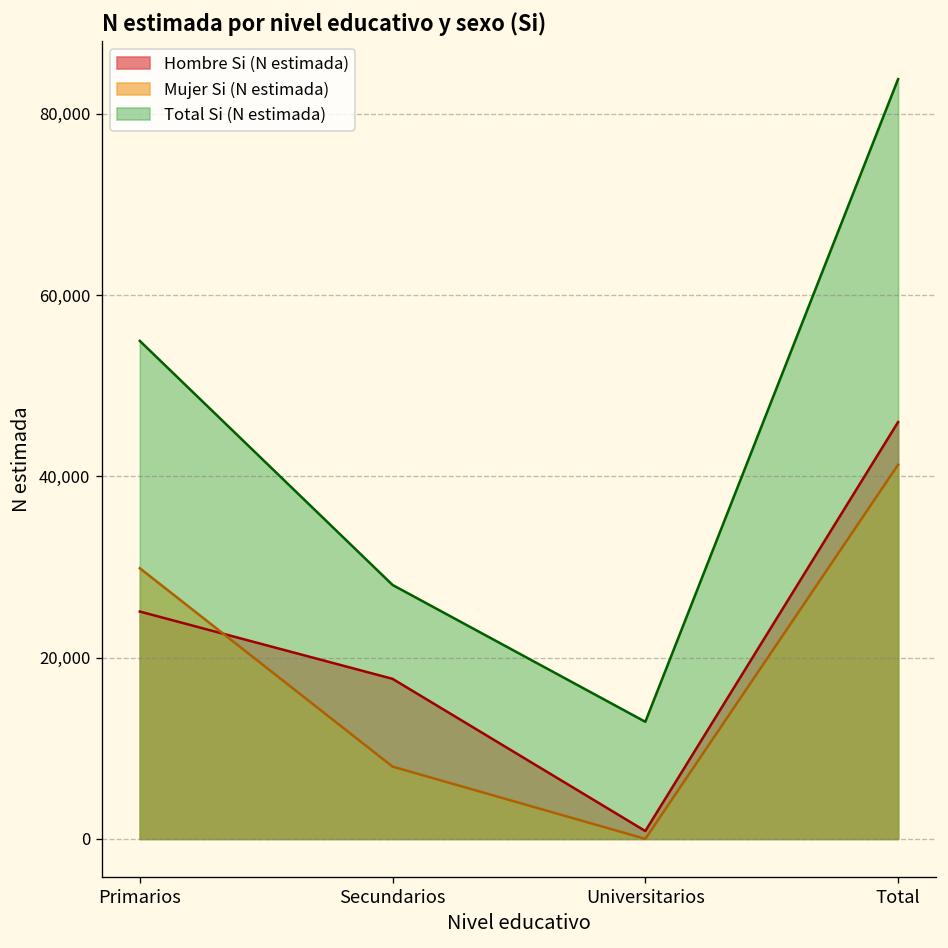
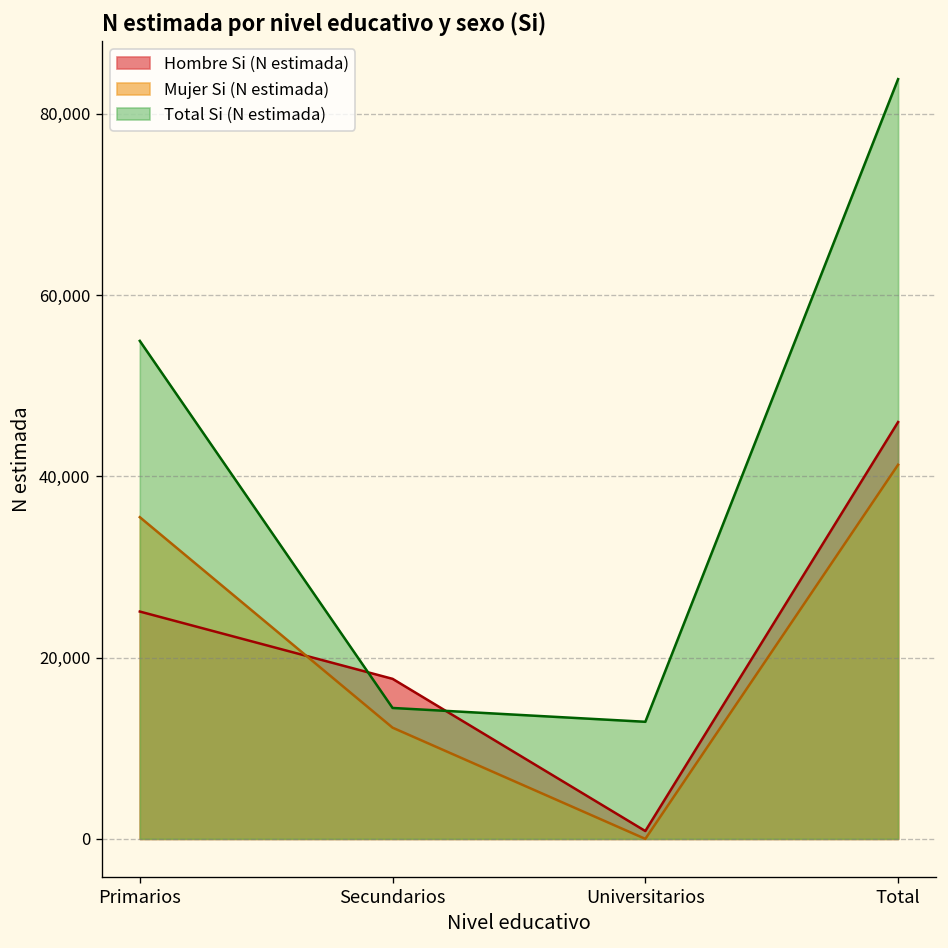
  {
    "Hombre Si (N estimada)": {
      "Primarios": "25,000",
      "Secundarios": "18,000",
      "Universitarios": "1,000",
      "Total": "46,000"
    },
    "Mujer Si (N estimada)": {
-     "Primarios": "30,000",
-     "Secundarios": "8,000",
+     "Primarios": "35,000",
+     "Secundarios": "12,000",
      "Universitarios": "0",
      "Total": "41,000"
    },
    "Total Si (N estimada)": {
      "Primarios": "55,000",
-     "Secundarios": "28,000",
+     "Secundarios": "14,000",
      "Universitarios": "13,000",
      "Total": "84,000"
    }
  }
